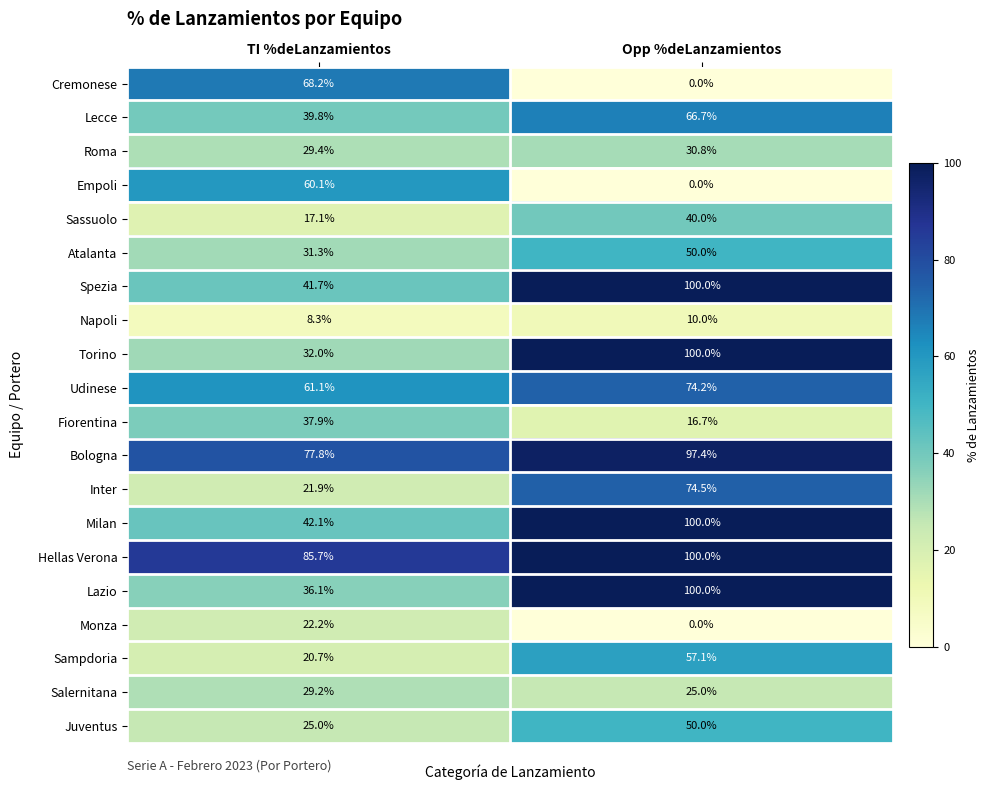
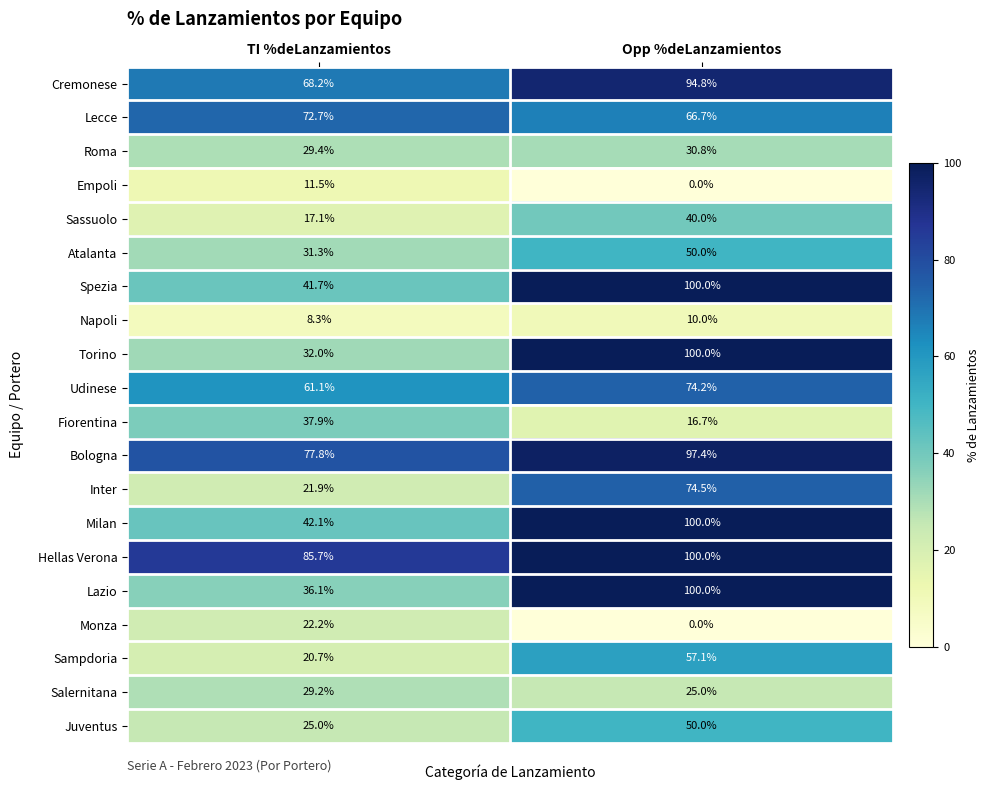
  {
    "Cremonese": {
      "TI %deLanzamientos": "68.2%",
-     "Opp %deLanzamientos": "0.0%"
+     "Opp %deLanzamientos": "94.8%"
    },
    "Lecce": {
-     "TI %deLanzamientos": "39.8%",
+     "TI %deLanzamientos": "72.7%",
      "Opp %deLanzamientos": "66.7%"
    },
    "Roma": {
      "TI %deLanzamientos": "29.4%",
      "Opp %deLanzamientos": "30.8%"
    },
    "Empoli": {
-     "TI %deLanzamientos": "60.1%",
+     "TI %deLanzamientos": "11.5%",
      "Opp %deLanzamientos": "0.0%"
    },
    "Sassuolo": {
      "TI %deLanzamientos": "17.1%",
      "Opp %deLanzamientos": "40.0%"
    },
    "Atalanta": {
      "TI %deLanzamientos": "31.3%",
      "Opp %deLanzamientos": "50.0%"
    },
    "Spezia": {
      "TI %deLanzamientos": "41.7%",
      "Opp %deLanzamientos": "100.0%"
    },
    "Napoli": {
      "TI %deLanzamientos": "8.3%",
      "Opp %deLanzamientos": "10.0%"
    },
    "Torino": {
      "TI %deLanzamientos": "32.0%",
      "Opp %deLanzamientos": "100.0%"
    },
    "Udinese": {
      "TI %deLanzamientos": "61.1%",
      "Opp %deLanzamientos": "74.2%"
    },
    "Fiorentina": {
      "TI %deLanzamientos": "37.9%",
      "Opp %deLanzamientos": "16.7%"
    },
    "Bologna": {
      "TI %deLanzamientos": "77.8%",
      "Opp %deLanzamientos": "97.4%"
    },
    "Inter": {
      "TI %deLanzamientos": "21.9%",
      "Opp %deLanzamientos": "74.5%"
    },
    "Milan": {
      "TI %deLanzamientos": "42.1%",
      "Opp %deLanzamientos": "100.0%"
    },
    "Hellas Verona": {
      "TI %deLanzamientos": "85.7%",
      "Opp %deLanzamientos": "100.0%"
    },
    "Lazio": {
      "TI %deLanzamientos": "36.1%",
      "Opp %deLanzamientos": "100.0%"
    },
    "Monza": {
      "TI %deLanzamientos": "22.2%",
      "Opp %deLanzamientos": "0.0%"
    },
    "Sampdoria": {
      "TI %deLanzamientos": "20.7%",
      "Opp %deLanzamientos": "57.1%"
    },
    "Salernitana": {
      "TI %deLanzamientos": "29.2%",
      "Opp %deLanzamientos": "25.0%"
    },
    "Juventus": {
      "TI %deLanzamientos": "25.0%",
      "Opp %deLanzamientos": "50.0%"
    }
  }
